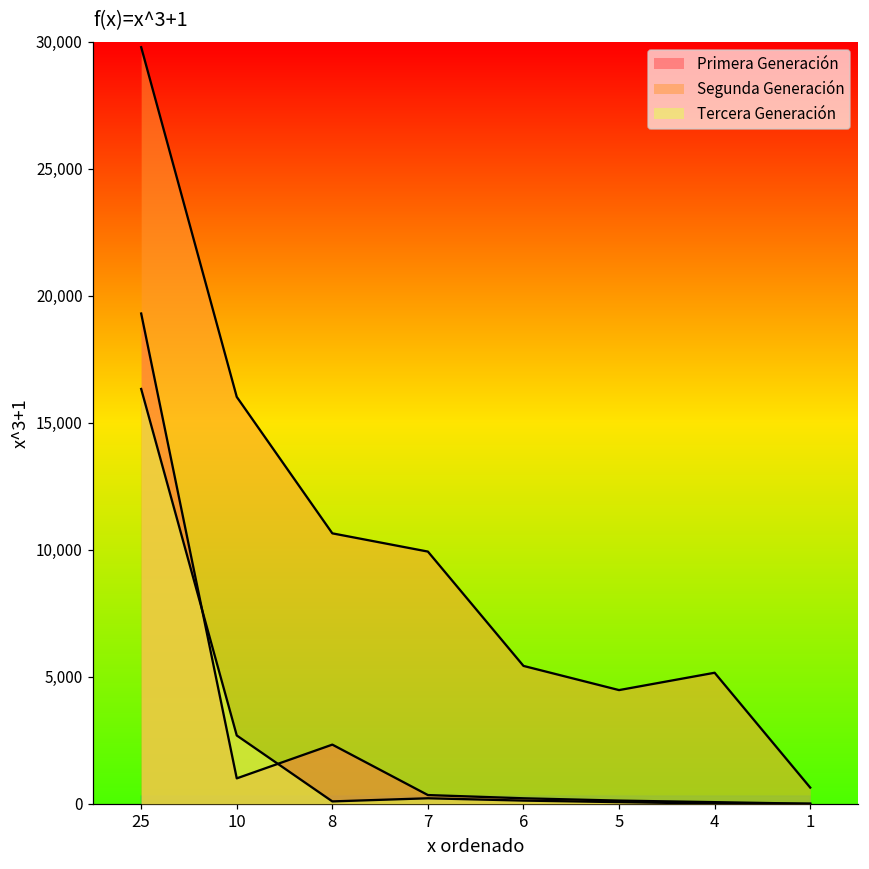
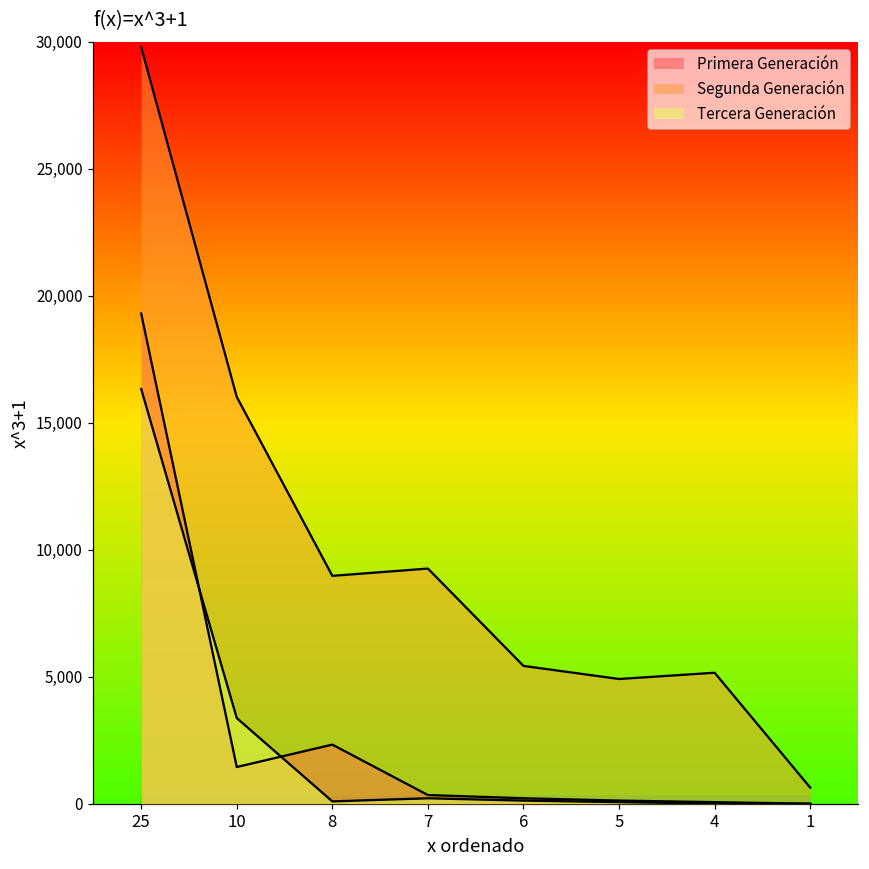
  {
    "Primera Generación": {
      "25": "19,300",
-     "10": "1,000",
+     "10": "1,400",
      "8": "2,300"
    },
    "Segunda Generación": {
      "25": "29,800",
      "10": "16,000",
-     "8": "10,600",
-     "7": "9,900",
+     "8": "9,000",
+     "7": "9,300",
      "6": "5,400",
-     "5": "4,500",
+     "5": "4,900",
      "4": "5,200",
      "1": "600"
    },
    "Tercera Generación": {
      "25": "16,300",
-     "10": "2,700",
+     "10": "3,400",
      "8": "100"
    }
  }
